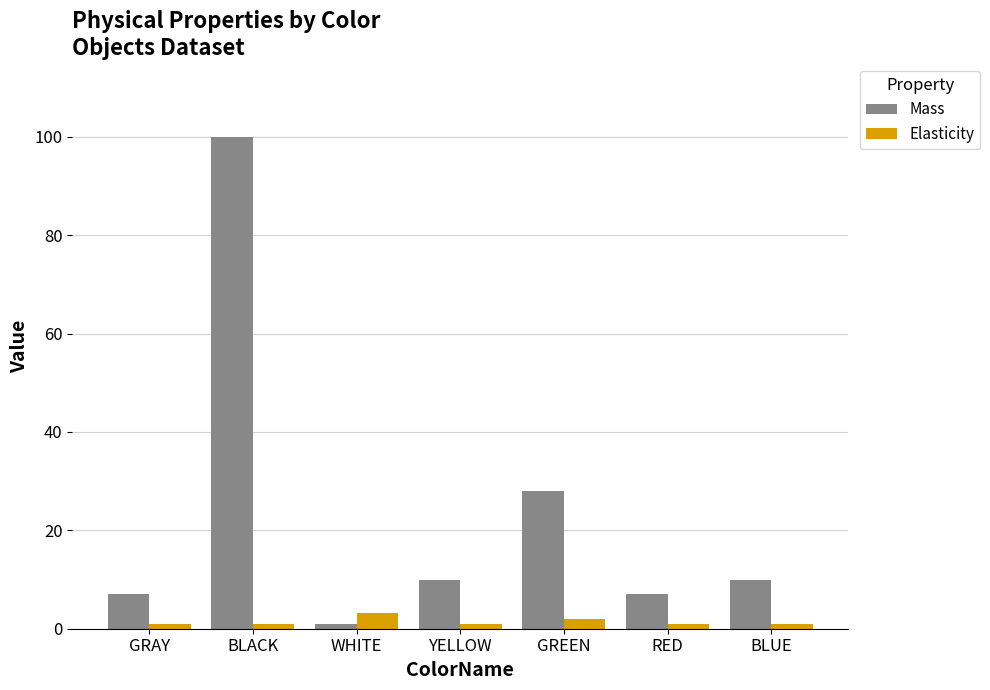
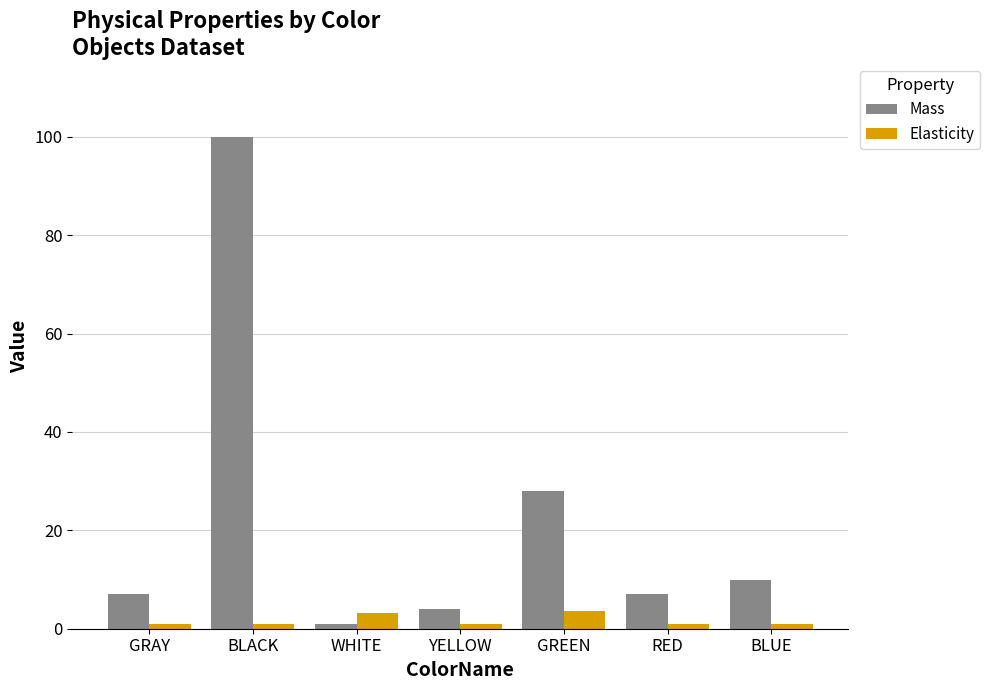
  {
    "Mass": {
      "GRAY": 7,
      "BLACK": 100,
      "WHITE": 1,
-     "YELLOW": 10,
+     "YELLOW": 4,
      "GREEN": 28,
      "RED": 7,
      "BLUE": 10
    },
    "Elasticity": {
      "GRAY": 1,
      "BLACK": 1,
      "WHITE": 3,
      "YELLOW": 1,
-     "GREEN": 2,
+     "GREEN": 4,
      "RED": 1,
      "BLUE": 1
    }
  }
